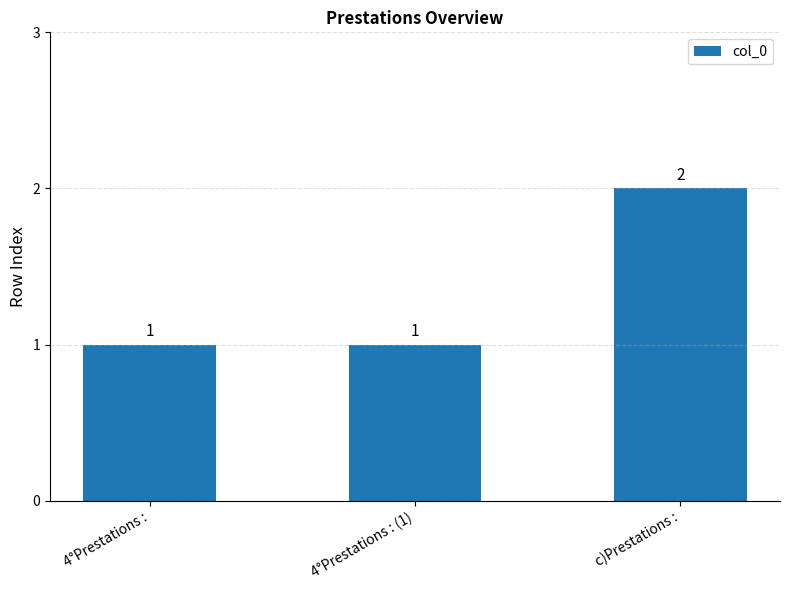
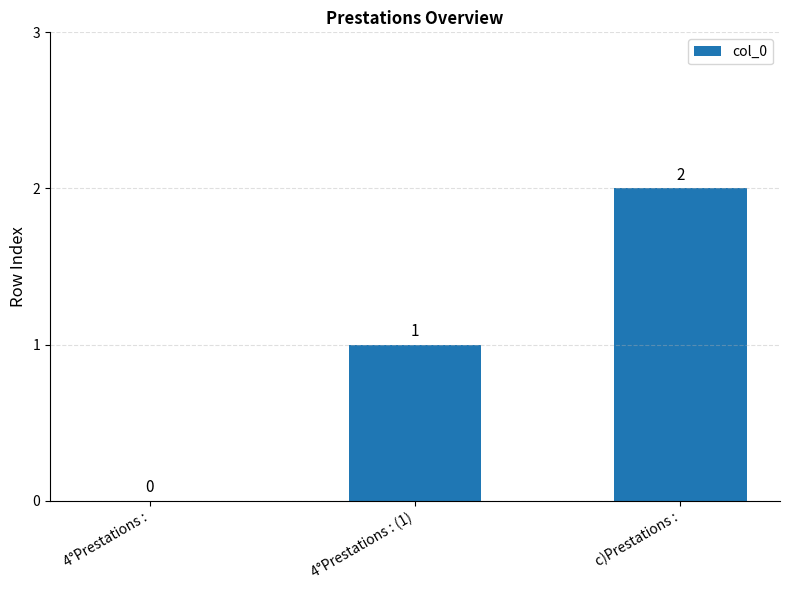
  {
-   "4°Prestations :": 1,
+   "4°Prestations :": 0,
    "4°Prestations : (1)": 1,
    "c)Prestations :": 2
  }
